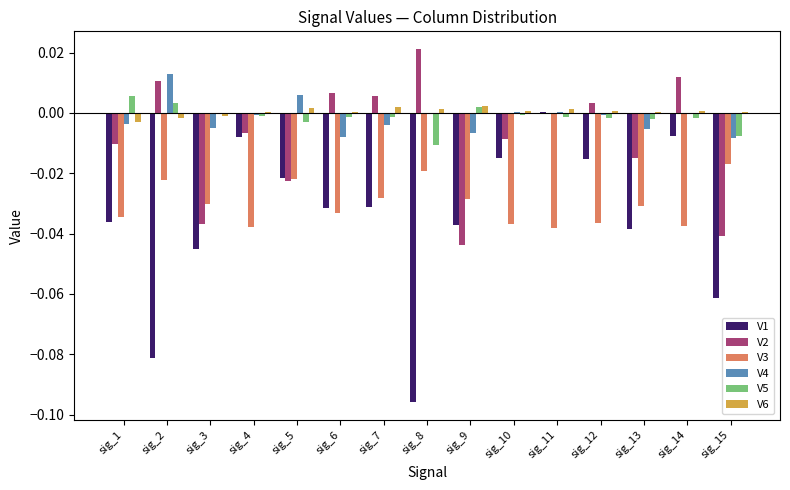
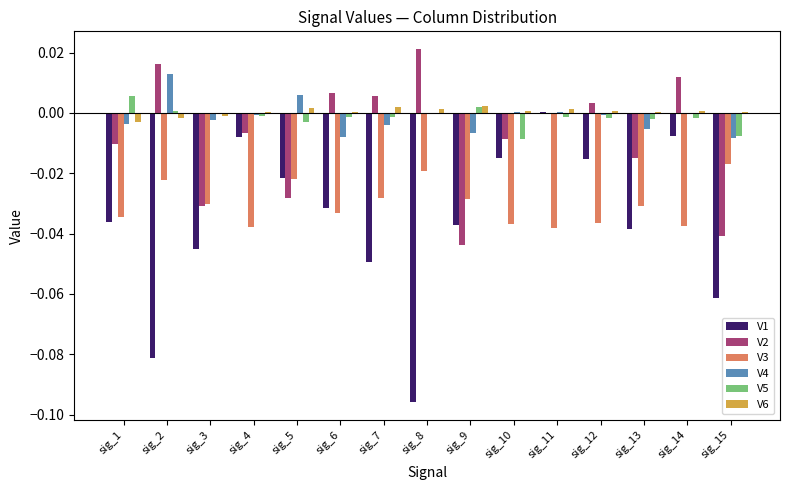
  {
    "V1": {
      "sig_1": -0.036,
      "sig_2": -0.081,
      "sig_3": -0.045,
      "sig_4": -0.008,
      "sig_5": -0.022,
      "sig_6": -0.031,
-     "sig_7": -0.031,
+     "sig_7": -0.049,
      "sig_8": -0.096,
      "sig_9": -0.037,
      "sig_10": -0.015,
      "sig_12": -0.015,
      "sig_13": -0.038,
      "sig_14": -0.008,
      "sig_15": -0.061
    },
    "V2": {
      "sig_1": -0.010,
-     "sig_2": 0.011,
-     "sig_3": -0.037,
+     "sig_2": 0.016,
+     "sig_3": -0.031,
      "sig_4": -0.007,
-     "sig_5": -0.023,
+     "sig_5": -0.028,
      "sig_6": 0.007,
      "sig_7": 0.006,
      "sig_8": 0.021,
      "sig_9": -0.044,
      "sig_10": -0.009,
      "sig_12": 0.003,
      "sig_13": -0.015,
      "sig_14": 0.012,
      "sig_15": -0.041
    },
    "V4": {
      "sig_1": -0.004,
      "sig_2": 0.013,
-     "sig_3": -0.005,
+     "sig_3": -0.002,
      "sig_5": 0.006,
      "sig_6": -0.008,
      "sig_7": -0.004,
      "sig_9": -0.007,
      "sig_13": -0.005,
      "sig_15": -0.008
    },
    "V5": {
      "sig_1": 0.006,
-     "sig_2": 0.003,
+     "sig_2": 0.001,
      "sig_4": -0.001,
      "sig_5": -0.003,
      "sig_6": -0.001,
      "sig_7": -0.002,
-     "sig_8": -0.011,
+     "sig_8": 0.000,
      "sig_9": 0.002,
-     "sig_10": -0.001,
+     "sig_10": -0.009,
      "sig_11": -0.001,
      "sig_12": -0.002,
      "sig_13": -0.002,
      "sig_14": -0.002,
      "sig_15": -0.008
    }
  }
